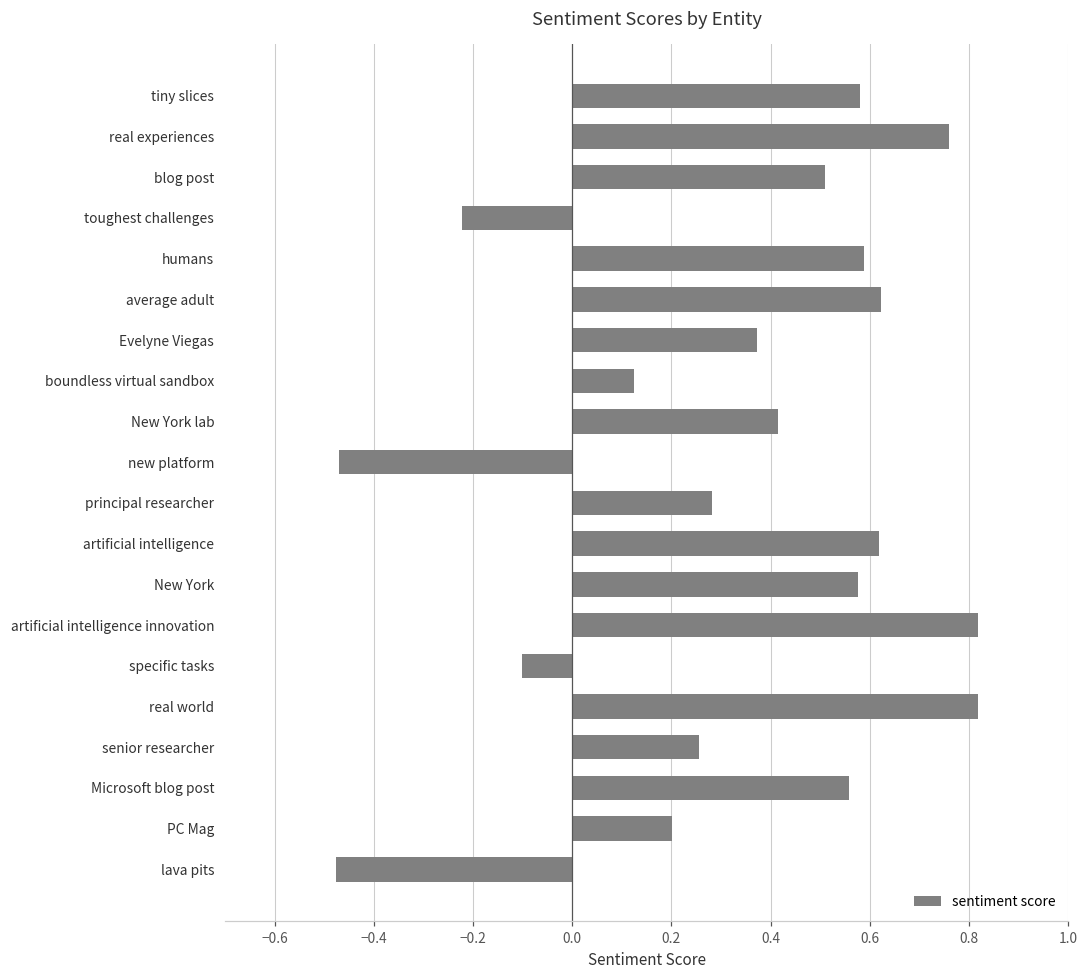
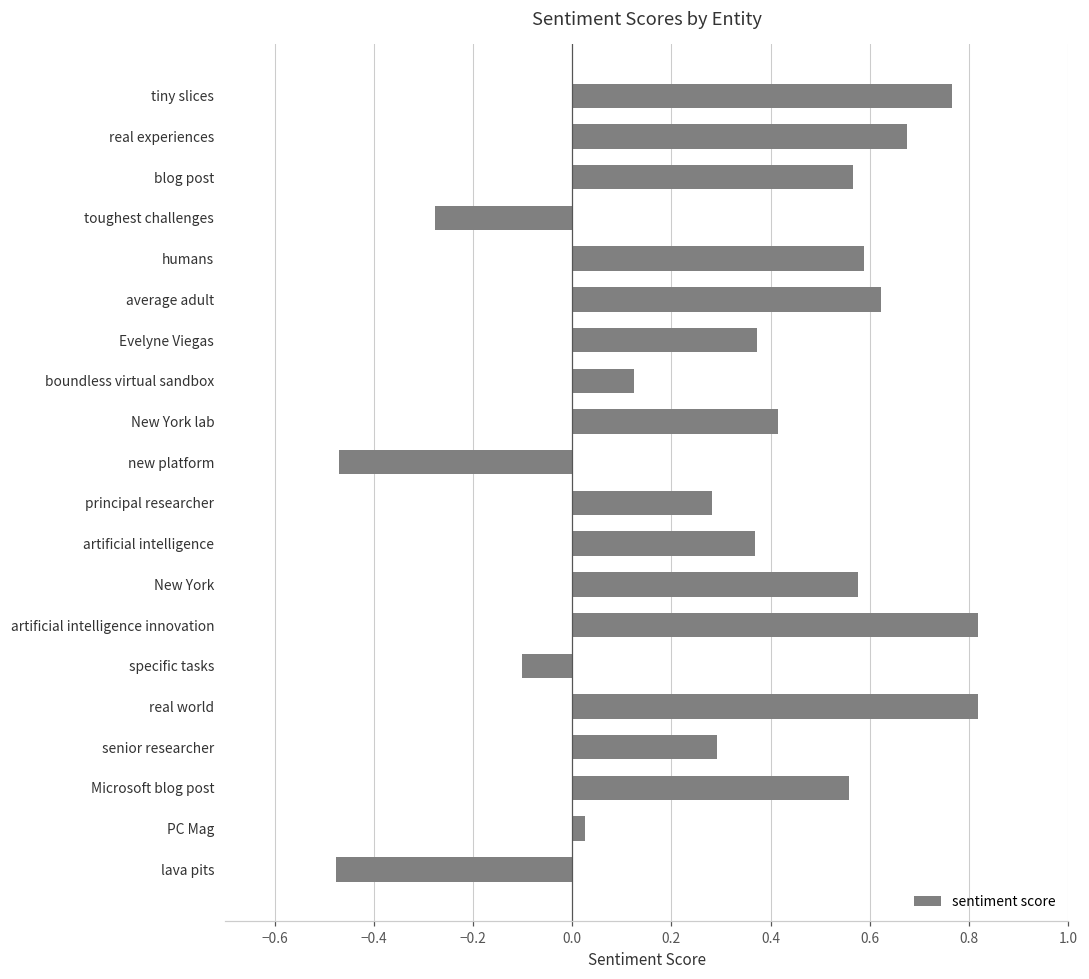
  {
-   "tiny slices": 0.58,
-   "real experiences": 0.76,
-   "blog post": 0.51,
-   "toughest challenges": -0.22,
+   "tiny slices": 0.77,
+   "real experiences": 0.67,
+   "blog post": 0.56,
+   "toughest challenges": -0.28,
    "humans": 0.59,
    "average adult": 0.62,
    "Evelyne Viegas": 0.37,
    "boundless virtual sandbox": 0.12,
    "New York lab": 0.41,
    "new platform": -0.47,
    "principal researcher": 0.28,
-   "artificial intelligence": 0.62,
+   "artificial intelligence": 0.37,
    "New York": 0.58,
    "artificial intelligence innovation": 0.82,
    "specific tasks": -0.10,
    "real world": 0.82,
-   "senior researcher": 0.26,
+   "senior researcher": 0.29,
    "Microsoft blog post": 0.56,
-   "PC Mag": 0.20,
+   "PC Mag": 0.03,
    "lava pits": -0.48
  }
